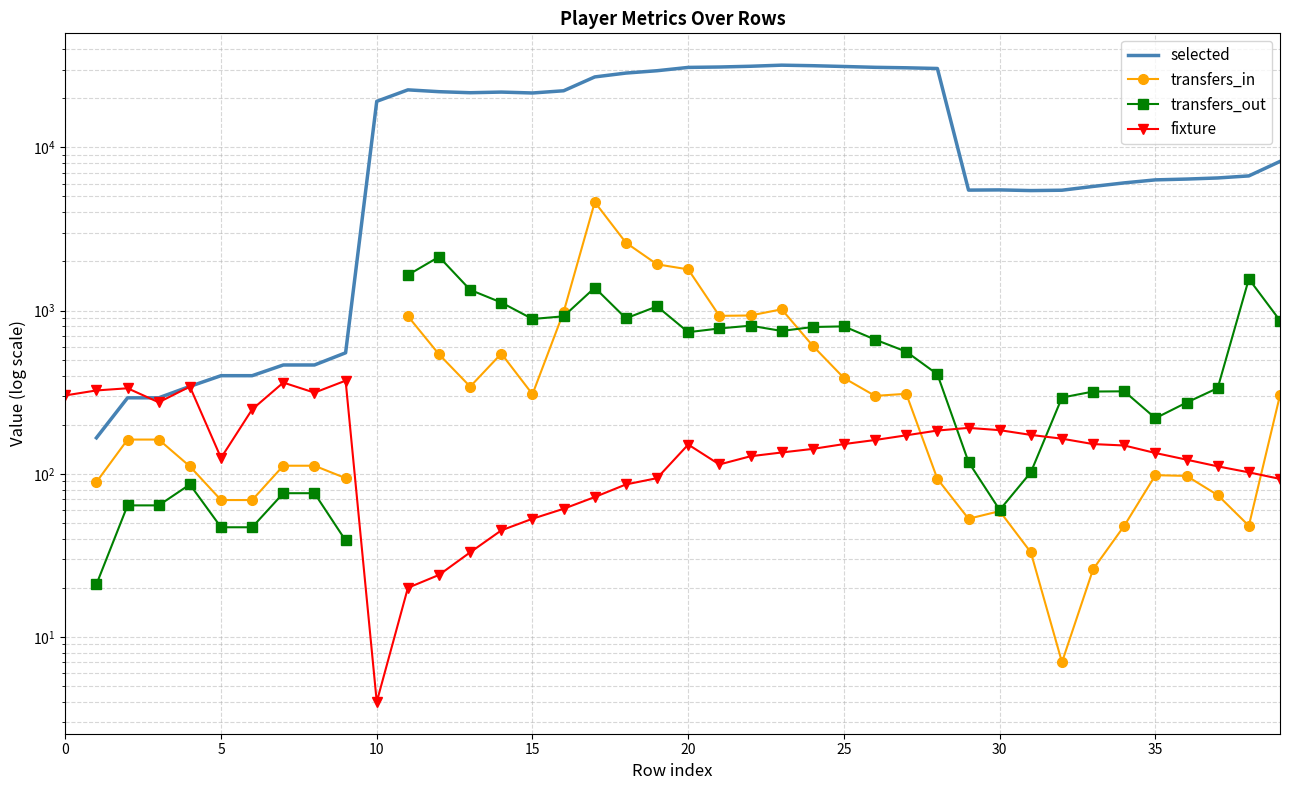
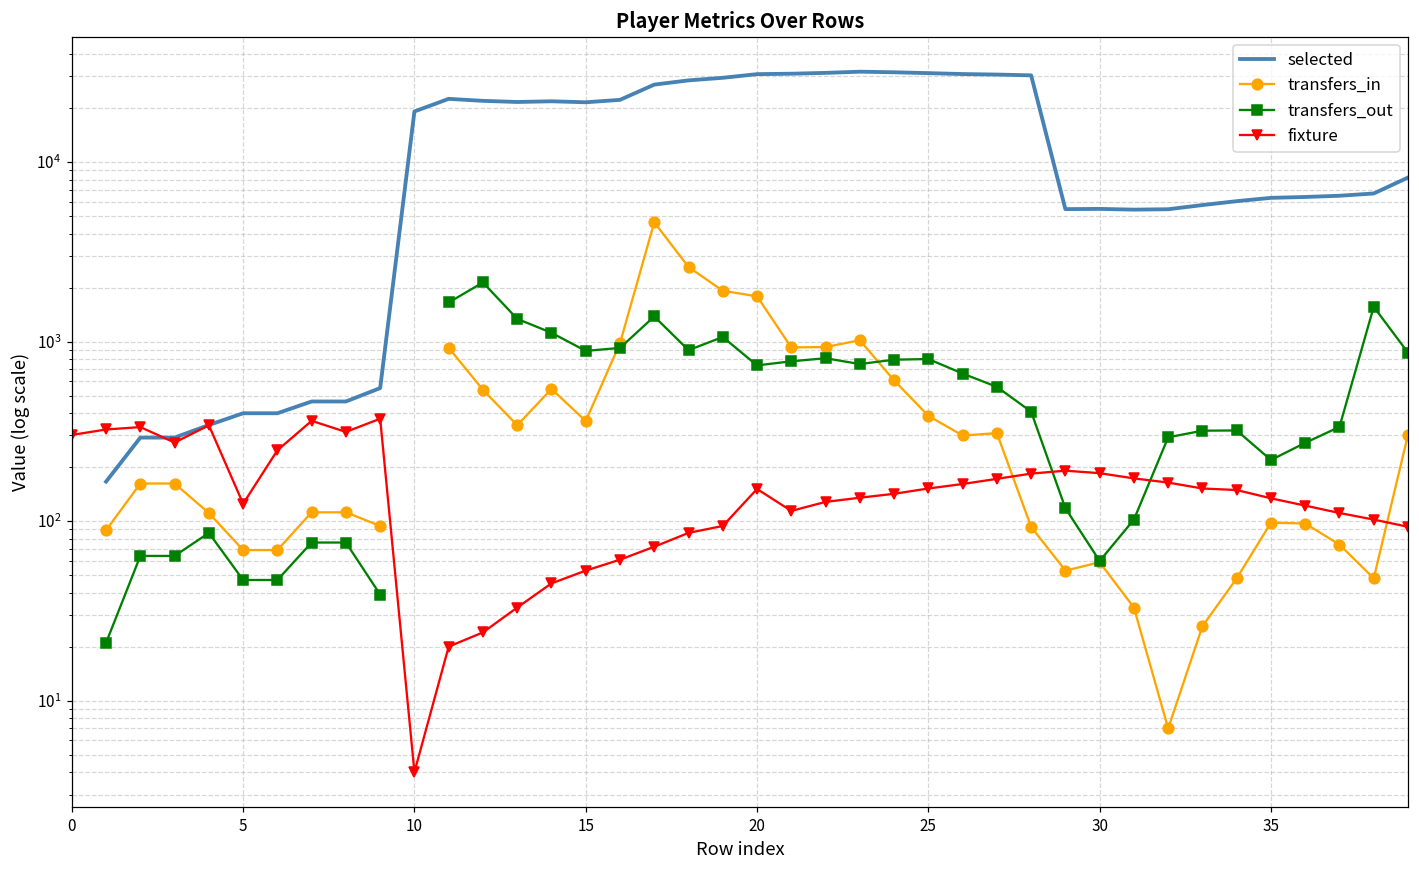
  {
    "selected": {
      "5": 400,
      "10": 19000,
      "15": 22000,
      "20": 31000,
      "25": 31000,
      "30": 5500,
      "35": 6300
    },
    "transfers_in": {
      "5": 69,
-     "15": 310,
+     "15": 360,
      "20": 1800,
      "25": 390,
      "35": 100
    },
    "transfers_out": {
      "5": 47,
      "15": 900,
      "20": 700,
      "25": 800,
      "35": 220
    },
    "fixture": {
      "0": 300,
      "5": 130,
      "10": 4,
      "15": 53,
      "20": 150,
      "25": 150,
      "30": 190,
      "35": 130
    }
  }
